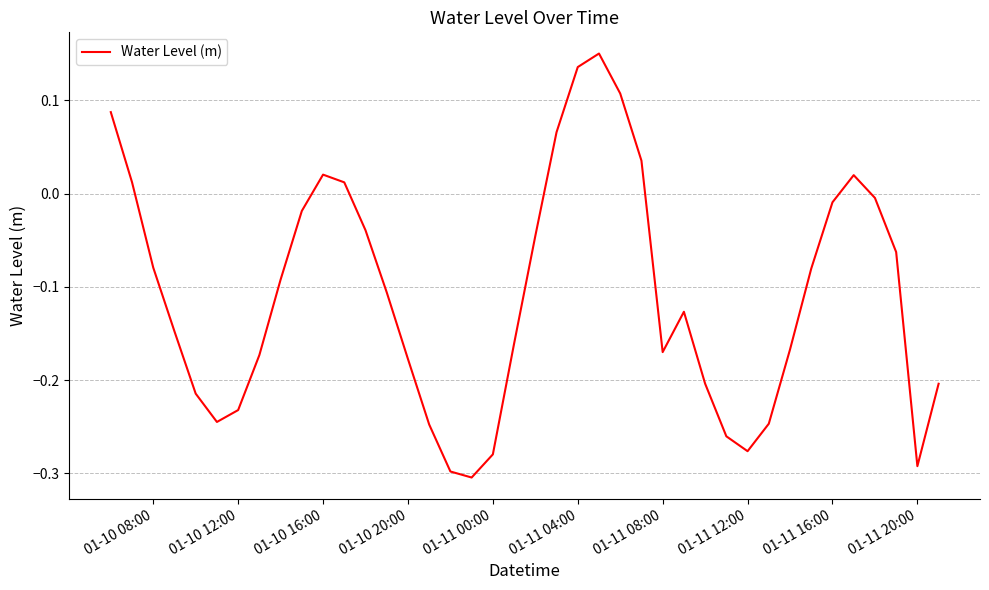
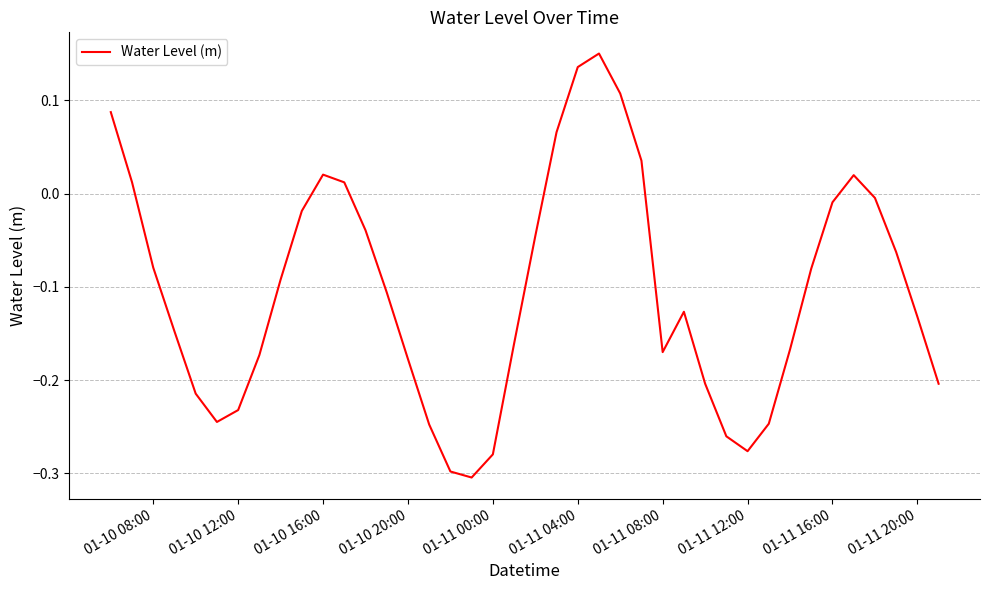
  {
    "01-10 08:00": -0.08,
    "01-10 12:00": -0.23,
    "01-10 16:00": 0.02,
    "01-10 20:00": -0.18,
    "01-11 00:00": -0.28,
    "01-11 04:00": 0.14,
    "01-11 08:00": -0.17,
    "01-11 12:00": -0.28,
    "01-11 16:00": -0.01,
-   "01-11 20:00": -0.29
+   "01-11 20:00": -0.13
  }
